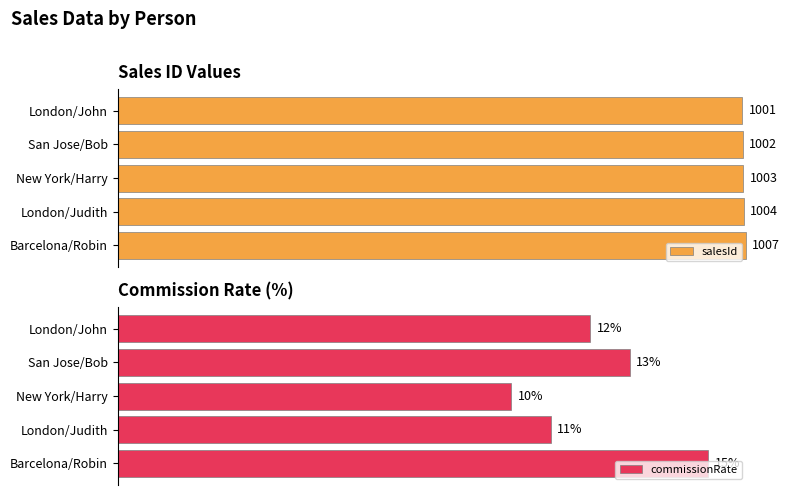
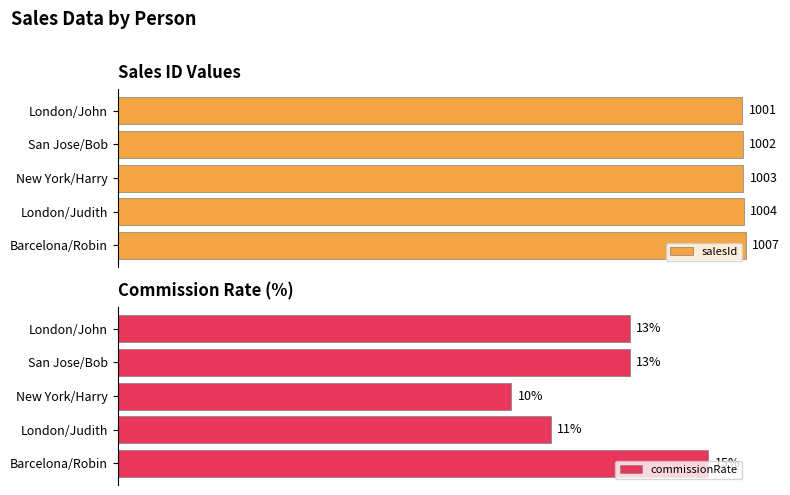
  {
    "Commission Rate (%)": {
-     "London/John": "12%"
+     "London/John": "13%"
    }
  }
